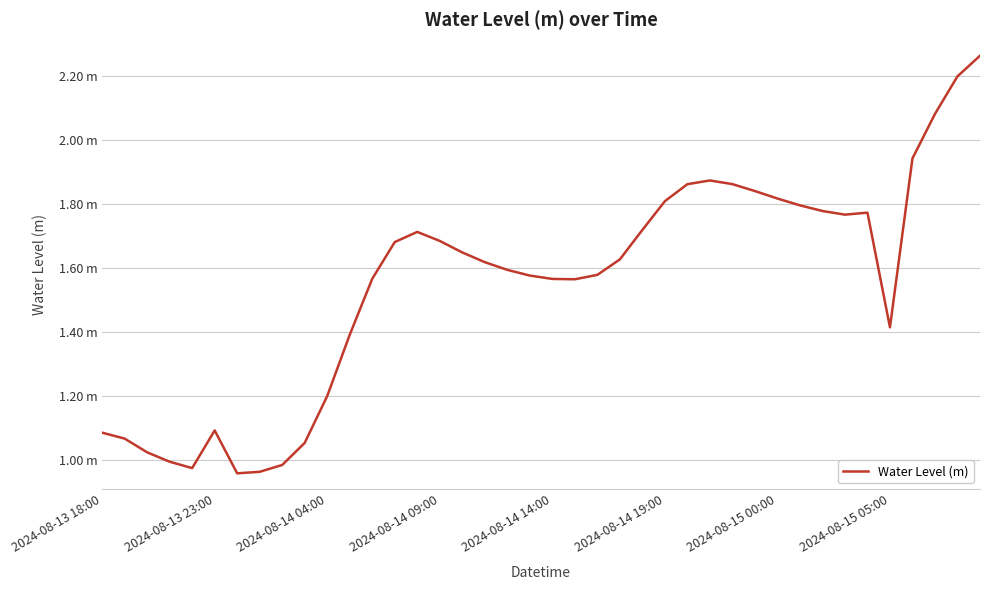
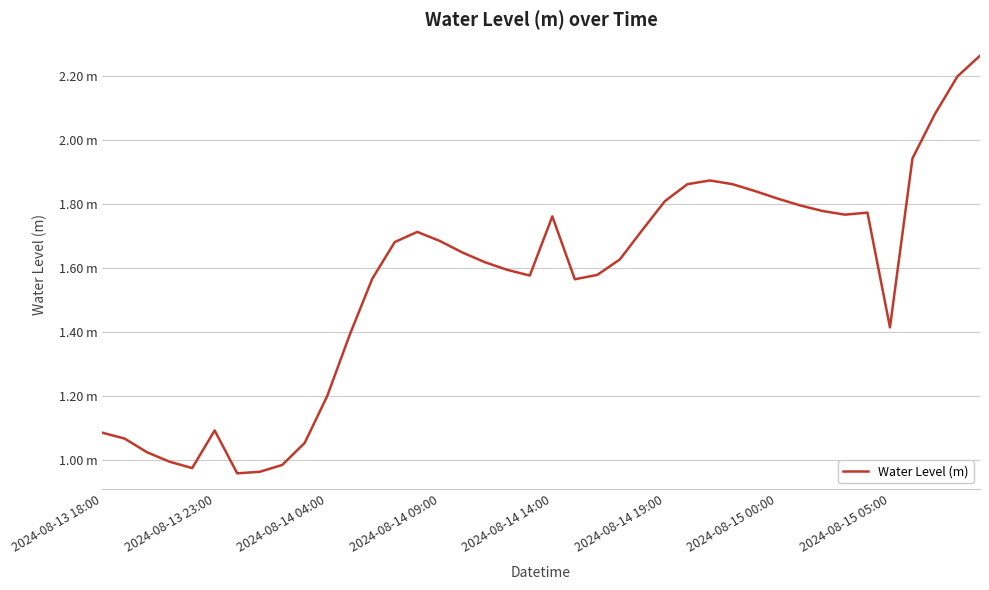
  {
    "2024-08-13 18:00": "1.08 m",
    "2024-08-13 23:00": "1.09 m",
    "2024-08-14 04:00": "1.20 m",
    "2024-08-14 09:00": "1.68 m",
-   "2024-08-14 14:00": "1.56 m",
+   "2024-08-14 14:00": "1.76 m",
    "2024-08-14 19:00": "1.81 m",
    "2024-08-15 00:00": "1.82 m",
    "2024-08-15 05:00": "1.41 m"
  }
